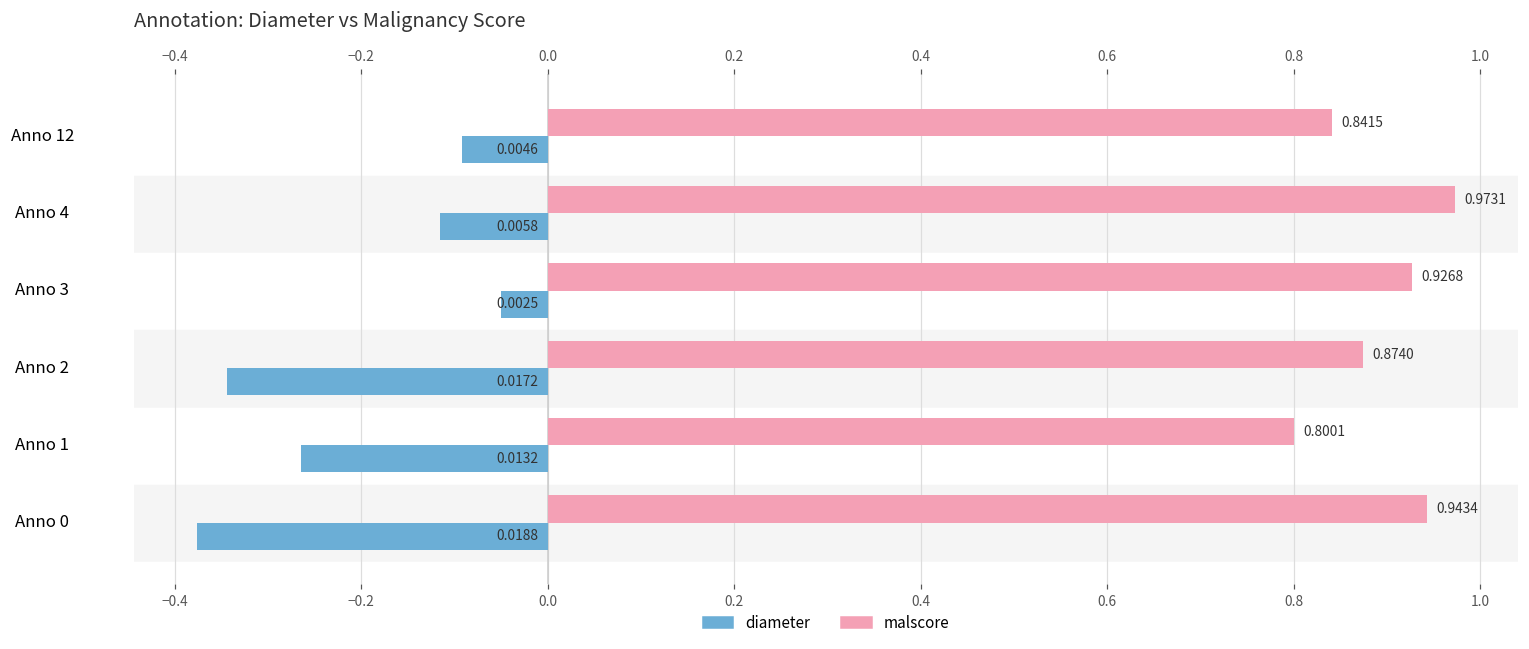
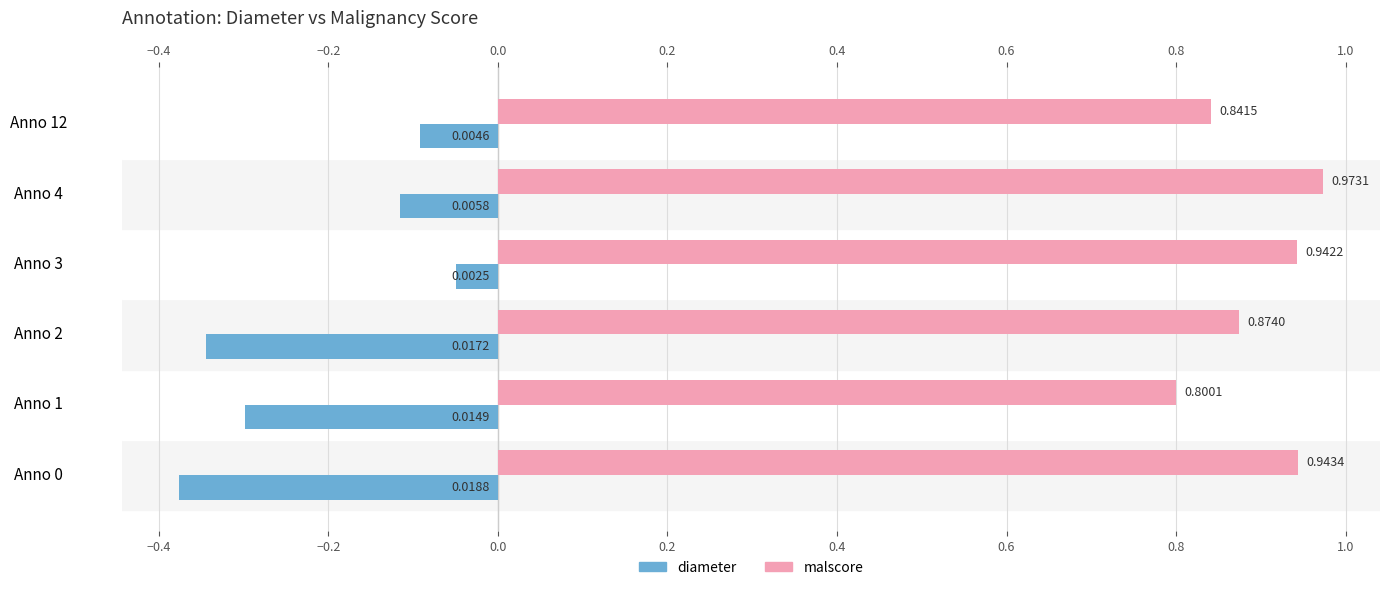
  {
    "diameter": {
-     "Anno 1": 0.0132
+     "Anno 1": 0.0149
    },
    "malscore": {
      "Anno 12": 0.8415,
      "Anno 4": 0.9731,
-     "Anno 3": 0.9268,
+     "Anno 3": 0.9422,
      "Anno 2": 0.8740,
      "Anno 1": 0.8001,
      "Anno 0": 0.9434
    }
  }
